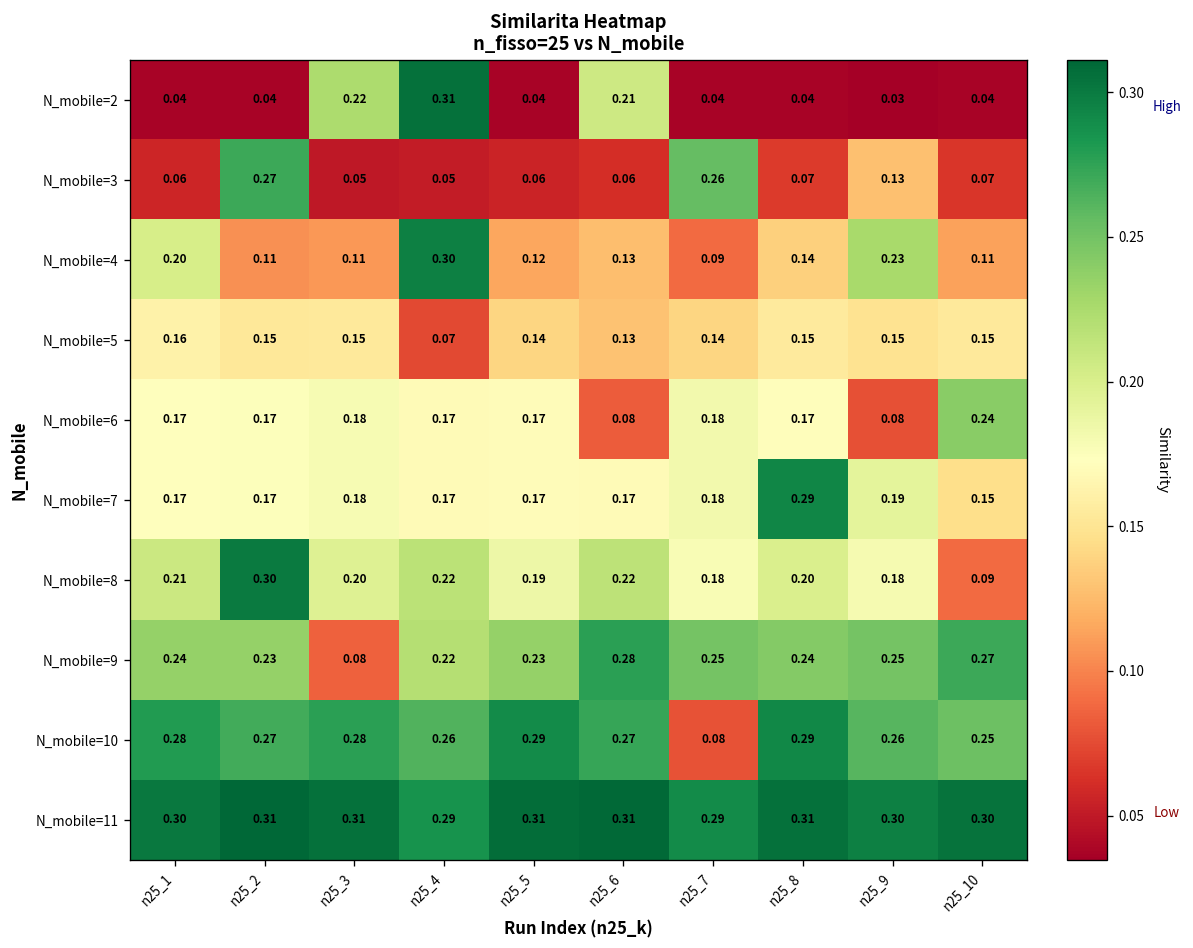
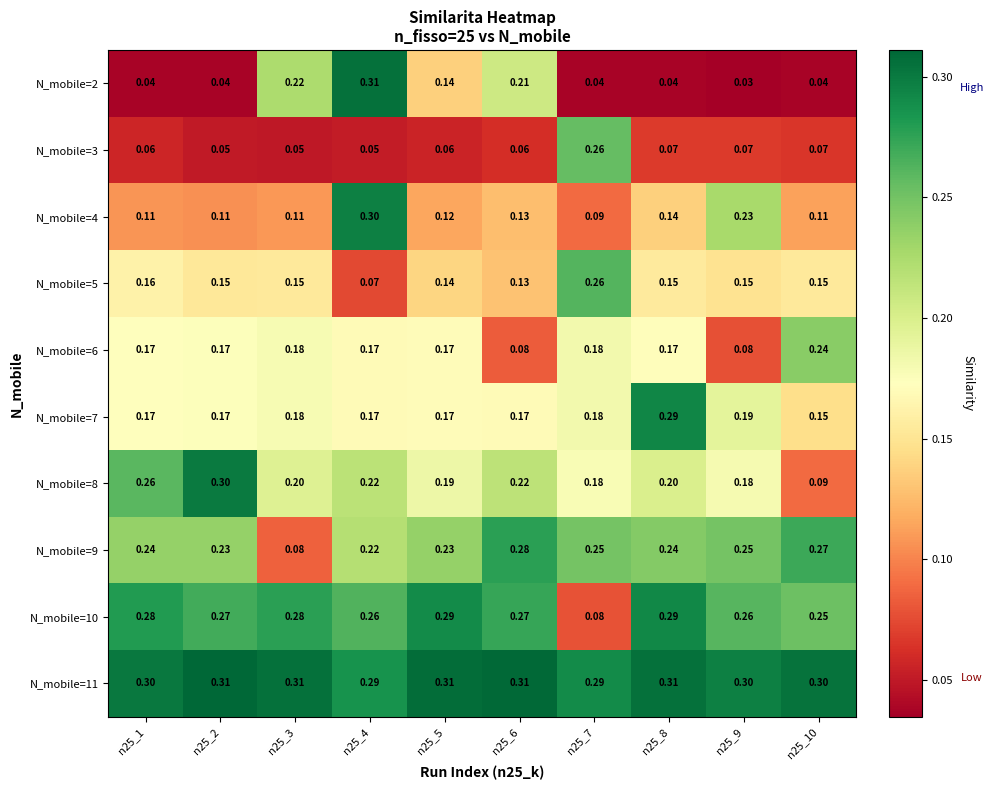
  {
    "N_mobile=2": {
      "n25_1": 0.04,
      "n25_2": 0.04,
      "n25_3": 0.22,
      "n25_4": 0.31,
-     "n25_5": 0.04,
+     "n25_5": 0.14,
      "n25_6": 0.21,
      "n25_7": 0.04,
      "n25_8": 0.04,
      "n25_9": 0.03,
      "n25_10": 0.04
    },
    "N_mobile=3": {
      "n25_1": 0.06,
-     "n25_2": 0.27,
+     "n25_2": 0.05,
      "n25_3": 0.05,
      "n25_4": 0.05,
      "n25_5": 0.06,
      "n25_6": 0.06,
      "n25_7": 0.26,
      "n25_8": 0.07,
-     "n25_9": 0.13,
+     "n25_9": 0.07,
      "n25_10": 0.07
    },
    "N_mobile=4": {
-     "n25_1": 0.20,
+     "n25_1": 0.11,
      "n25_2": 0.11,
      "n25_3": 0.11,
      "n25_4": 0.30,
      "n25_5": 0.12,
      "n25_6": 0.13,
      "n25_7": 0.09,
      "n25_8": 0.14,
      "n25_9": 0.23,
      "n25_10": 0.11
    },
    "N_mobile=5": {
      "n25_1": 0.16,
      "n25_2": 0.15,
      "n25_3": 0.15,
      "n25_4": 0.07,
      "n25_5": 0.14,
      "n25_6": 0.13,
-     "n25_7": 0.14,
+     "n25_7": 0.26,
      "n25_8": 0.15,
      "n25_9": 0.15,
      "n25_10": 0.15
    },
    "N_mobile=6": {
      "n25_1": 0.17,
      "n25_2": 0.17,
      "n25_3": 0.18,
      "n25_4": 0.17,
      "n25_5": 0.17,
      "n25_6": 0.08,
      "n25_7": 0.18,
      "n25_8": 0.17,
      "n25_9": 0.08,
      "n25_10": 0.24
    },
    "N_mobile=7": {
      "n25_1": 0.17,
      "n25_2": 0.17,
      "n25_3": 0.18,
      "n25_4": 0.17,
      "n25_5": 0.17,
      "n25_6": 0.17,
      "n25_7": 0.18,
      "n25_8": 0.29,
      "n25_9": 0.19,
      "n25_10": 0.15
    },
    "N_mobile=8": {
-     "n25_1": 0.21,
+     "n25_1": 0.26,
      "n25_2": 0.30,
      "n25_3": 0.20,
      "n25_4": 0.22,
      "n25_5": 0.19,
      "n25_6": 0.22,
      "n25_7": 0.18,
      "n25_8": 0.20,
      "n25_9": 0.18,
      "n25_10": 0.09
    },
    "N_mobile=9": {
      "n25_1": 0.24,
      "n25_2": 0.23,
      "n25_3": 0.08,
      "n25_4": 0.22,
      "n25_5": 0.23,
      "n25_6": 0.28,
      "n25_7": 0.25,
      "n25_8": 0.24,
      "n25_9": 0.25,
      "n25_10": 0.27
    },
    "N_mobile=10": {
      "n25_1": 0.28,
      "n25_2": 0.27,
      "n25_3": 0.28,
      "n25_4": 0.26,
      "n25_5": 0.29,
      "n25_6": 0.27,
      "n25_7": 0.08,
      "n25_8": 0.29,
      "n25_9": 0.26,
      "n25_10": 0.25
    },
    "N_mobile=11": {
      "n25_1": 0.30,
      "n25_2": 0.31,
      "n25_3": 0.31,
      "n25_4": 0.29,
      "n25_5": 0.31,
      "n25_6": 0.31,
      "n25_7": 0.29,
      "n25_8": 0.31,
      "n25_9": 0.30,
      "n25_10": 0.30
    }
  }
